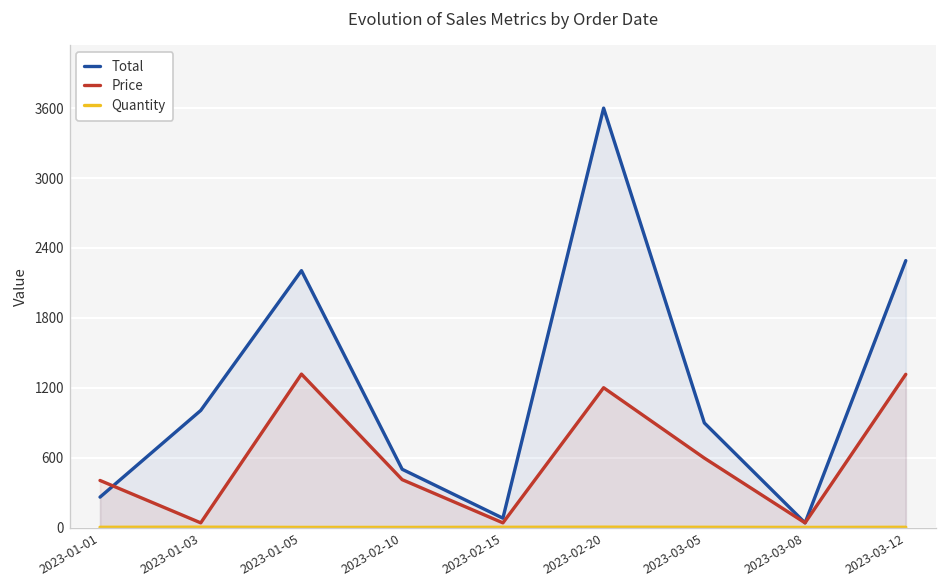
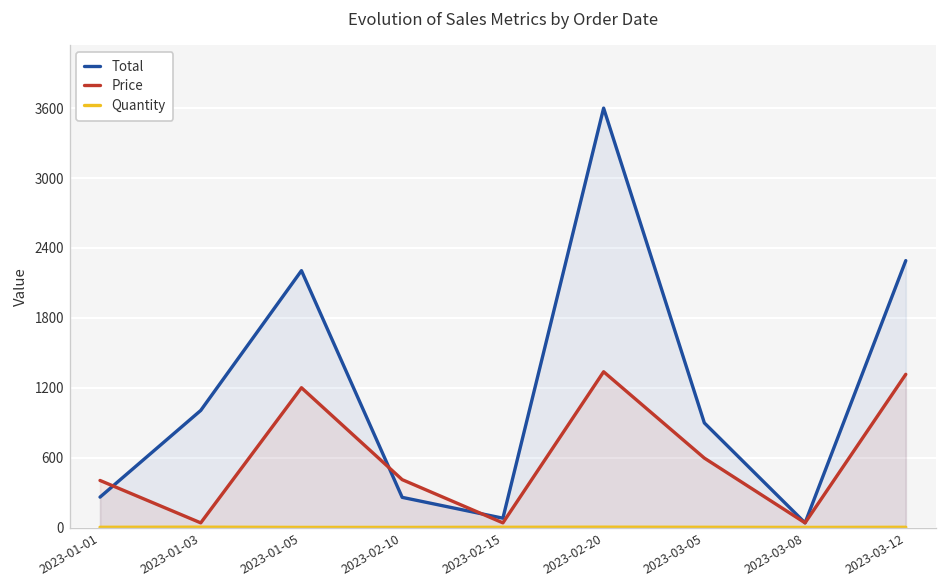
  {
    "Total": {
      "2023-01-01": 300,
      "2023-01-03": 1000,
      "2023-01-05": 2200,
-     "2023-02-10": 500,
+     "2023-02-10": 300,
      "2023-02-15": 100,
      "2023-02-20": 3600,
      "2023-03-05": 900,
      "2023-03-12": 2300
    },
    "Price": {
      "2023-01-01": 400,
      "2023-01-03": 0,
-     "2023-01-05": 1300,
+     "2023-01-05": 1200,
      "2023-02-10": 400,
      "2023-02-15": 0,
-     "2023-02-20": 1200,
+     "2023-02-20": 1300,
      "2023-03-05": 600,
      "2023-03-12": 1300
    },
    "Quantity": {
      "2023-01-01": 0,
      "2023-01-03": 0,
      "2023-01-05": 0,
      "2023-02-10": 0,
      "2023-02-15": 0,
      "2023-02-20": 0,
      "2023-03-05": 0,
      "2023-03-08": 0,
      "2023-03-12": 0
    }
  }
